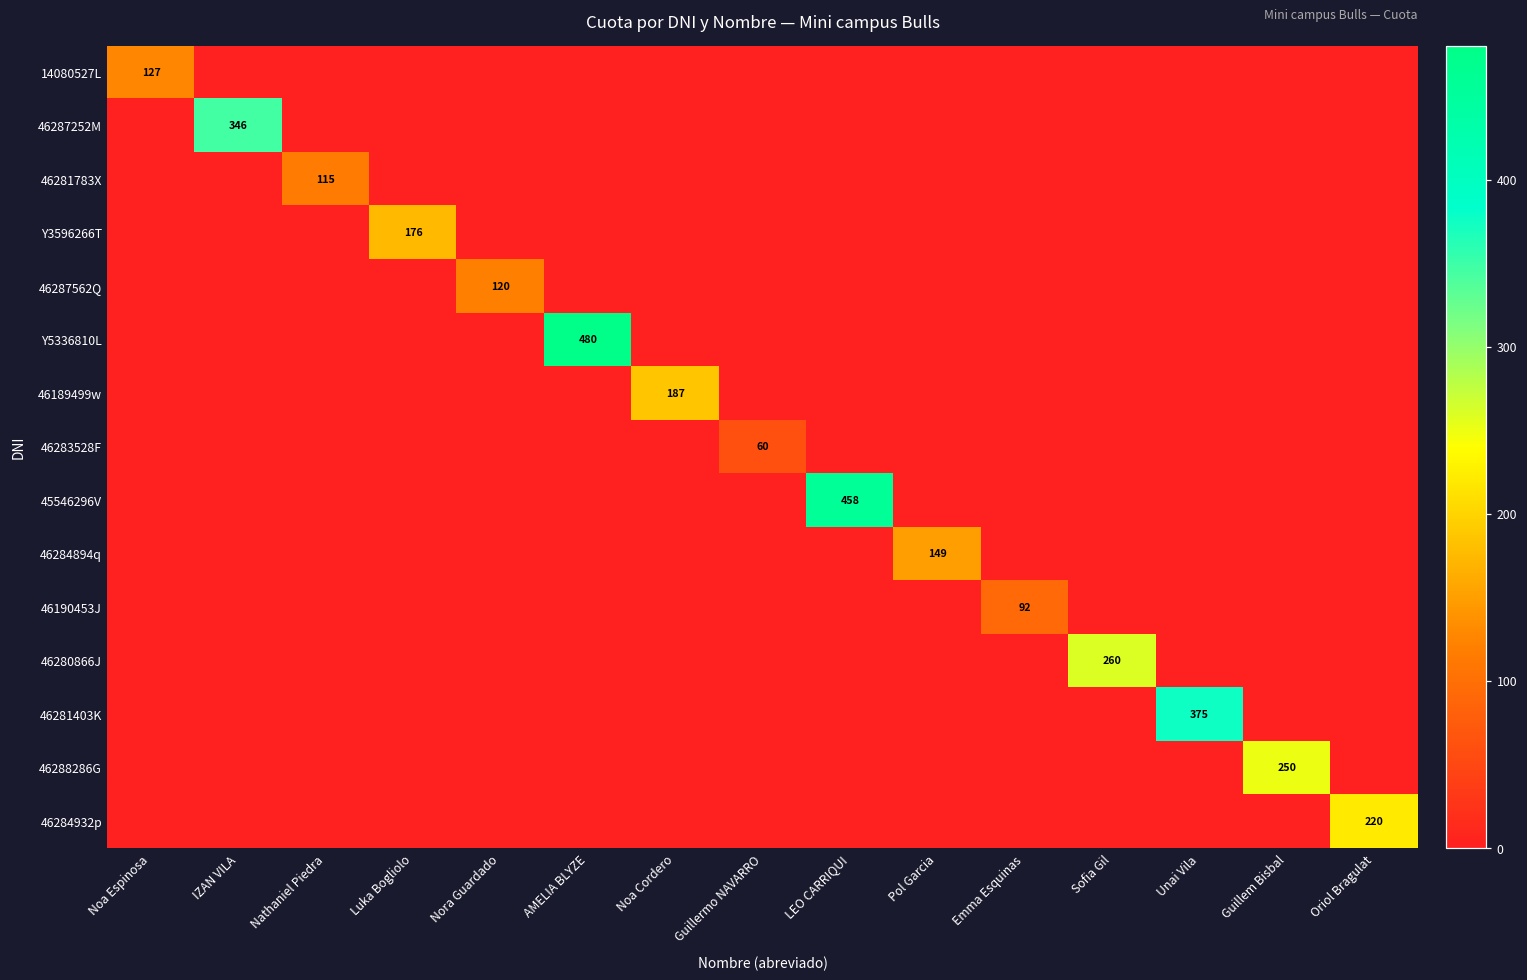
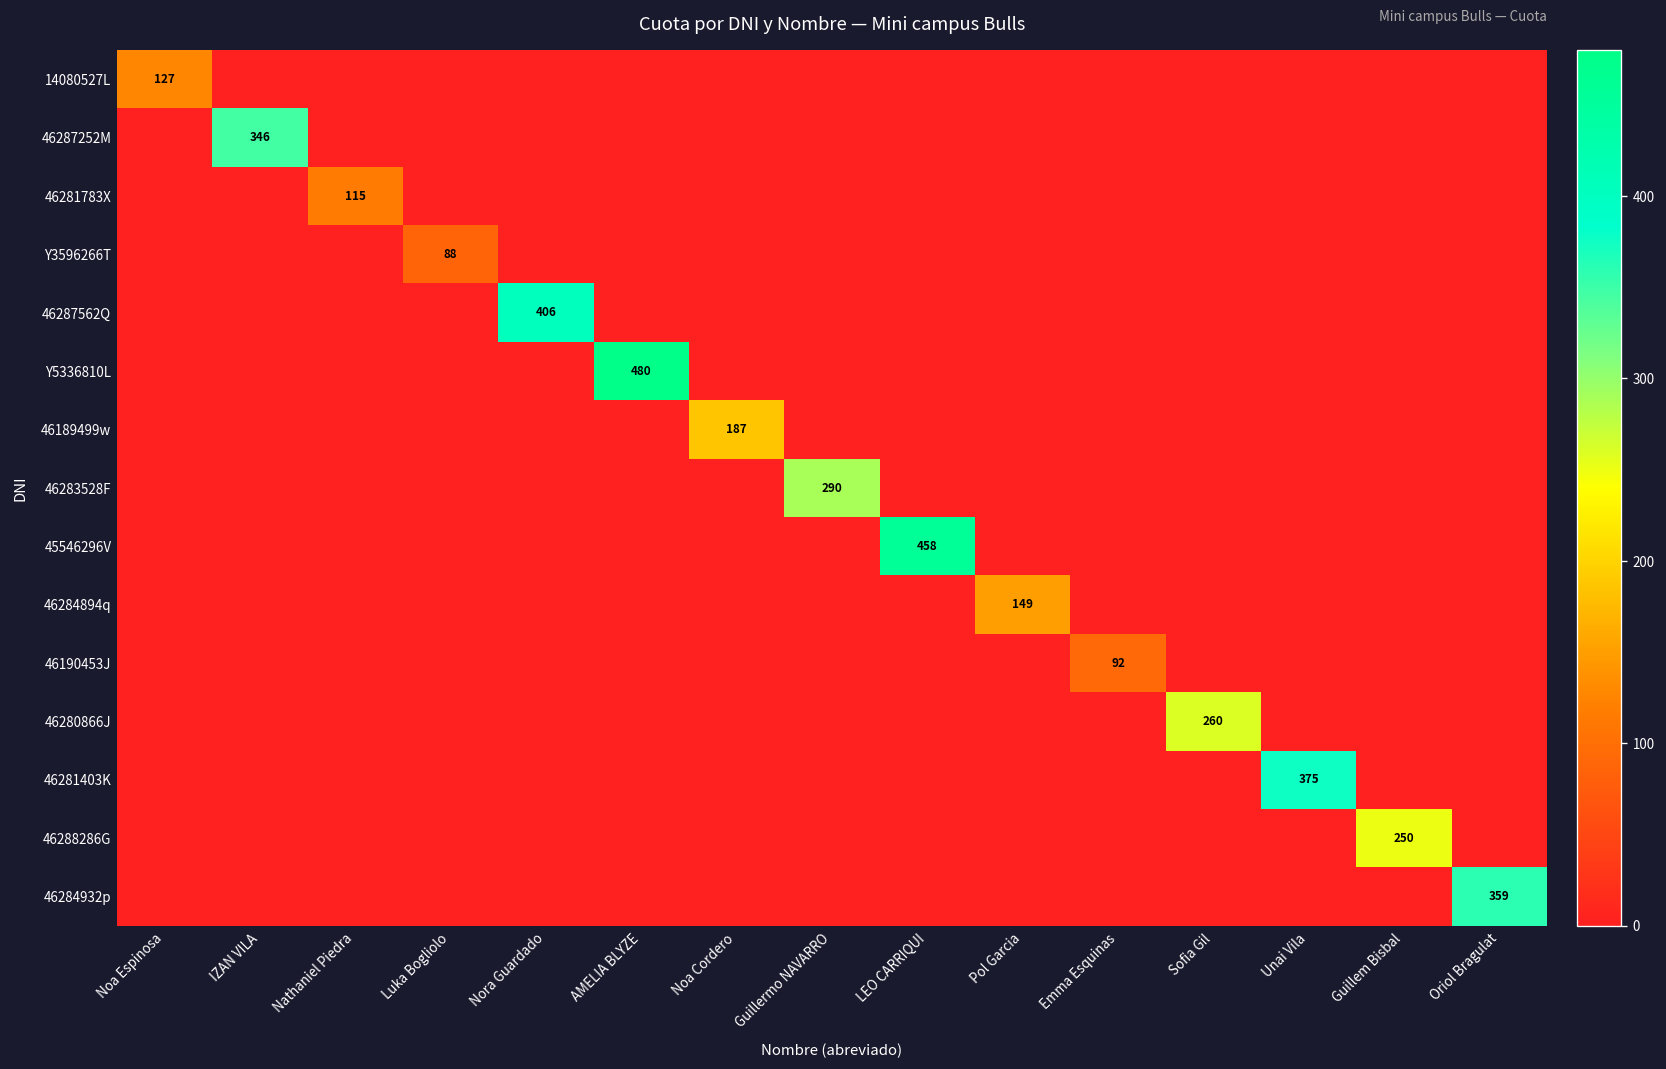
  {
    "14080527L": {
      "Noa Espinosa": 127
    },
    "46287252M": {
      "IZAN VILA": 346
    },
    "46281783X": {
      "Nathaniel Piedra": 115
    },
    "Y3596266T": {
-     "Luka Bogliolo": 176
+     "Luka Bogliolo": 88
    },
    "46287562Q": {
-     "Nora Guardado": 120
+     "Nora Guardado": 406
    },
    "Y5336810L": {
      "AMELIA BLYZE": 480
    },
    "46189499w": {
      "Noa Cordero": 187
    },
    "46283528F": {
-     "Guillermo NAVARRO": 60
+     "Guillermo NAVARRO": 290
    },
    "45546296V": {
      "LEO CARRIQUI": 458
    },
    "46284894q": {
      "Pol Garcia": 149
    },
    "46190453J": {
      "Emma Esquinas": 92
    },
    "46280866J": {
      "Sofia Gil": 260
    },
    "46281403K": {
      "Unai Vila": 375
    },
    "46288286G": {
      "Guillem Bisbal": 250
    },
    "46284932p": {
-     "Oriol Bragulat": 220
+     "Oriol Bragulat": 359
    }
  }
